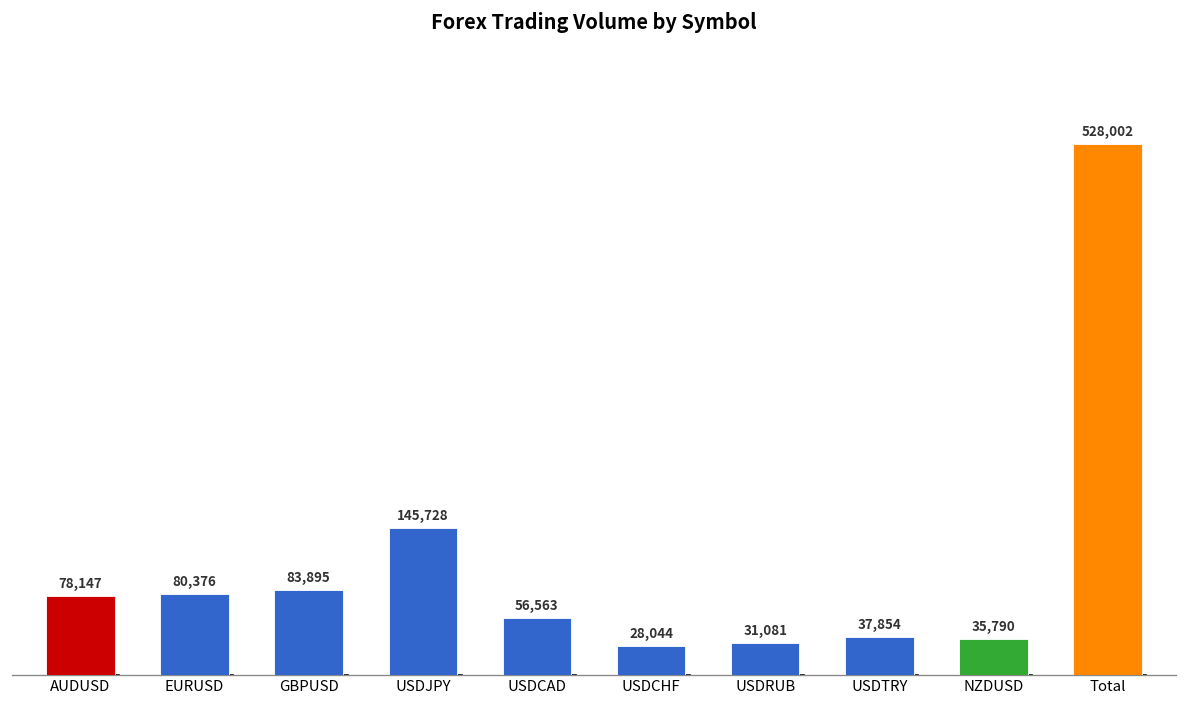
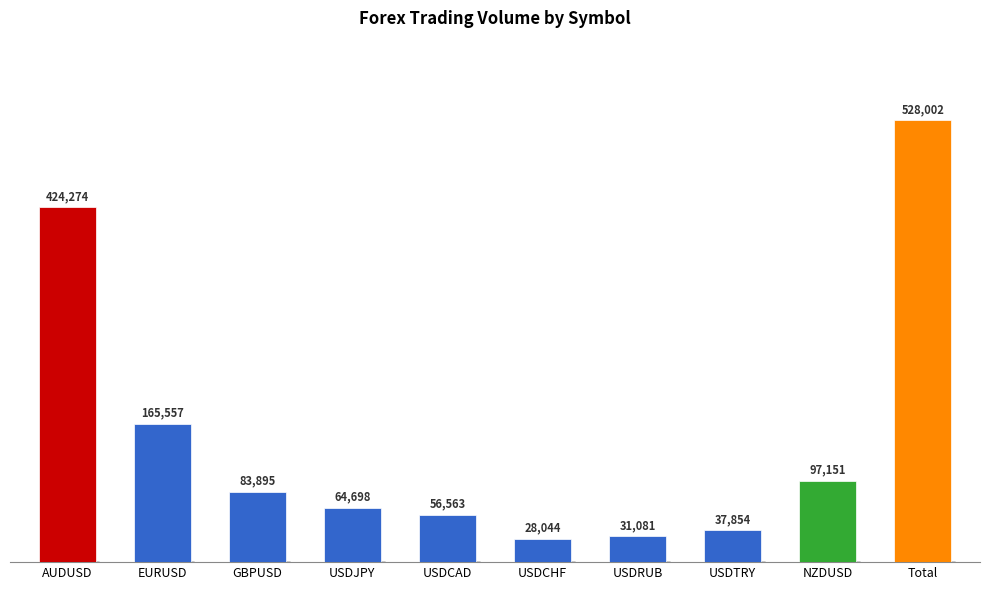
  {
-   "AUDUSD": "78,147",
-   "EURUSD": "80,376",
+   "AUDUSD": "424,274",
+   "EURUSD": "165,557",
    "GBPUSD": "83,895",
-   "USDJPY": "145,728",
+   "USDJPY": "64,698",
    "USDCAD": "56,563",
    "USDCHF": "28,044",
    "USDRUB": "31,081",
    "USDTRY": "37,854",
-   "NZDUSD": "35,790",
+   "NZDUSD": "97,151",
    "Total": "528,002"
  }
